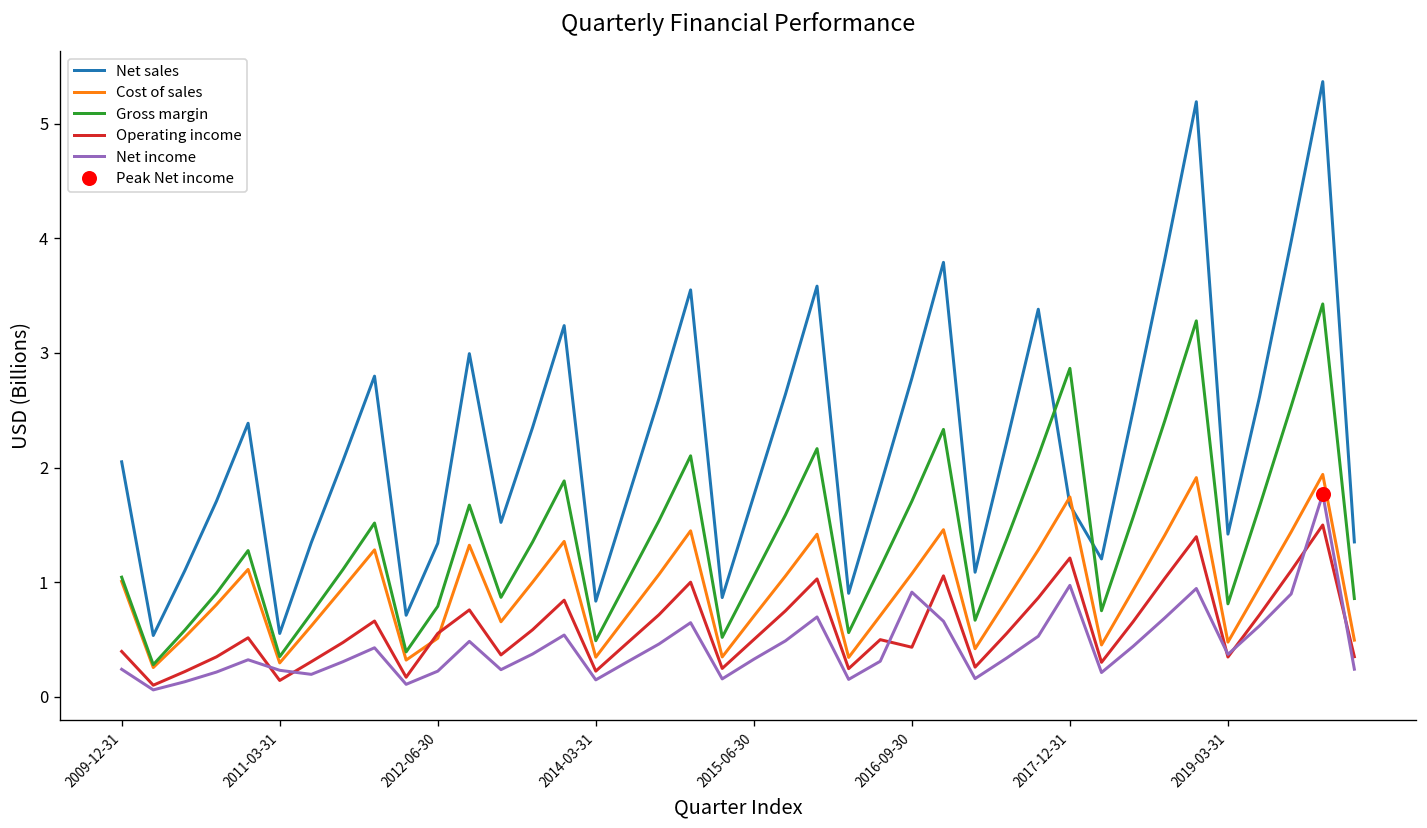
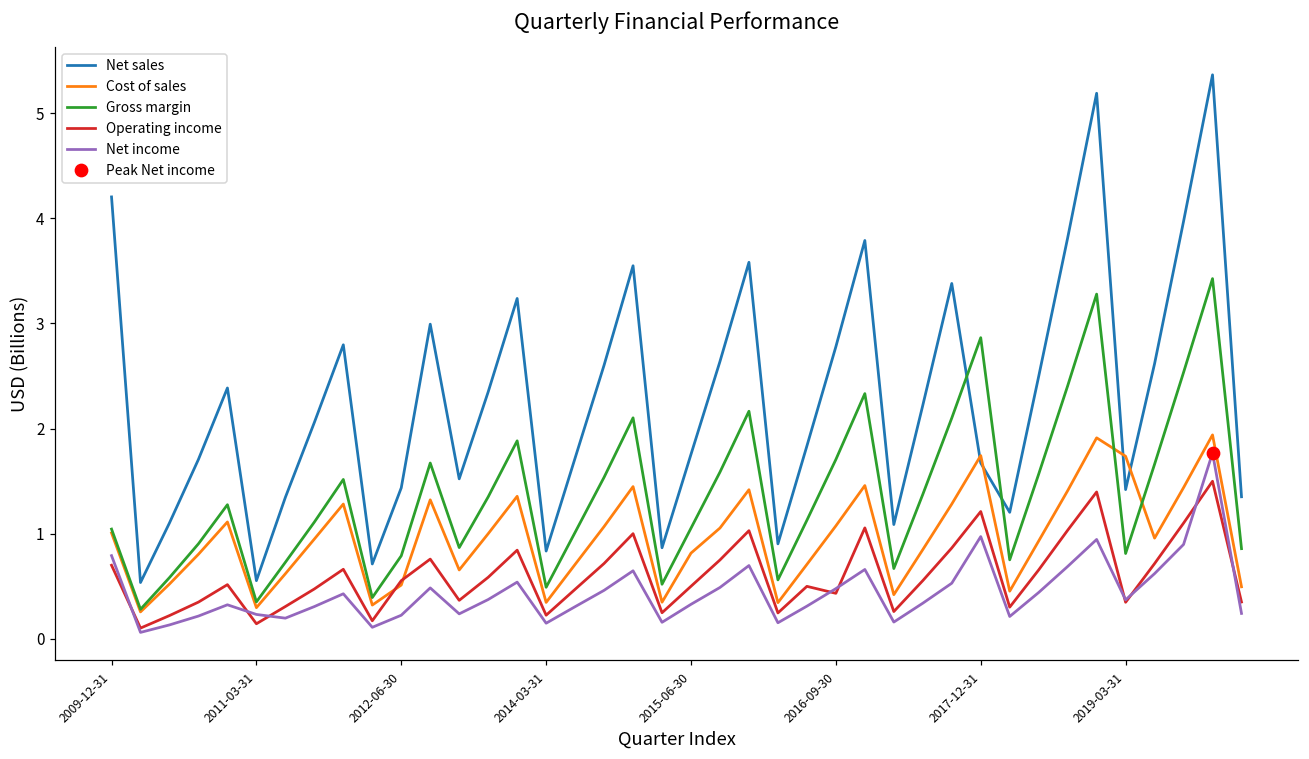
  {
    "Net sales": {
-     "2009-12-31": 2.0,
+     "2009-12-31": 4.2,
      "2011-03-31": 0.6,
-     "2012-06-30": 1.3,
+     "2012-06-30": 1.4,
      "2014-03-31": 0.8,
      "2015-06-30": 1.8,
      "2016-09-30": 2.8,
      "2017-12-31": 1.7,
      "2019-03-31": 1.4
    },
    "Cost of sales": {
      "2009-12-31": 1.0,
      "2011-03-31": 0.3,
      "2012-06-30": 0.5,
      "2014-03-31": 0.3,
-     "2015-06-30": 0.7,
+     "2015-06-30": 0.8,
      "2016-09-30": 1.1,
      "2017-12-31": 1.7,
-     "2019-03-31": 0.5
+     "2019-03-31": 1.7
    },
    "Gross margin": {
      "2009-12-31": 1.0,
      "2011-03-31": 0.4,
      "2012-06-30": 0.8,
      "2014-03-31": 0.5,
      "2015-06-30": 1.1,
      "2016-09-30": 1.7,
      "2017-12-31": 2.9,
      "2019-03-31": 0.8
    },
    "Operating income": {
-     "2009-12-31": 0.4,
+     "2009-12-31": 0.7,
      "2011-03-31": 0.1,
      "2012-06-30": 0.6,
      "2014-03-31": 0.2,
      "2015-06-30": 0.5,
      "2016-09-30": 0.4,
      "2017-12-31": 1.2
    },
    "Net income": {
-     "2009-12-31": 0.2,
+     "2009-12-31": 0.8,
      "2011-03-31": 0.2,
      "2012-06-30": 0.2,
      "2014-03-31": 0.1,
      "2015-06-30": 0.3,
-     "2016-09-30": 0.9,
+     "2016-09-30": 0.5,
      "2017-12-31": 1.0
    }
  }
